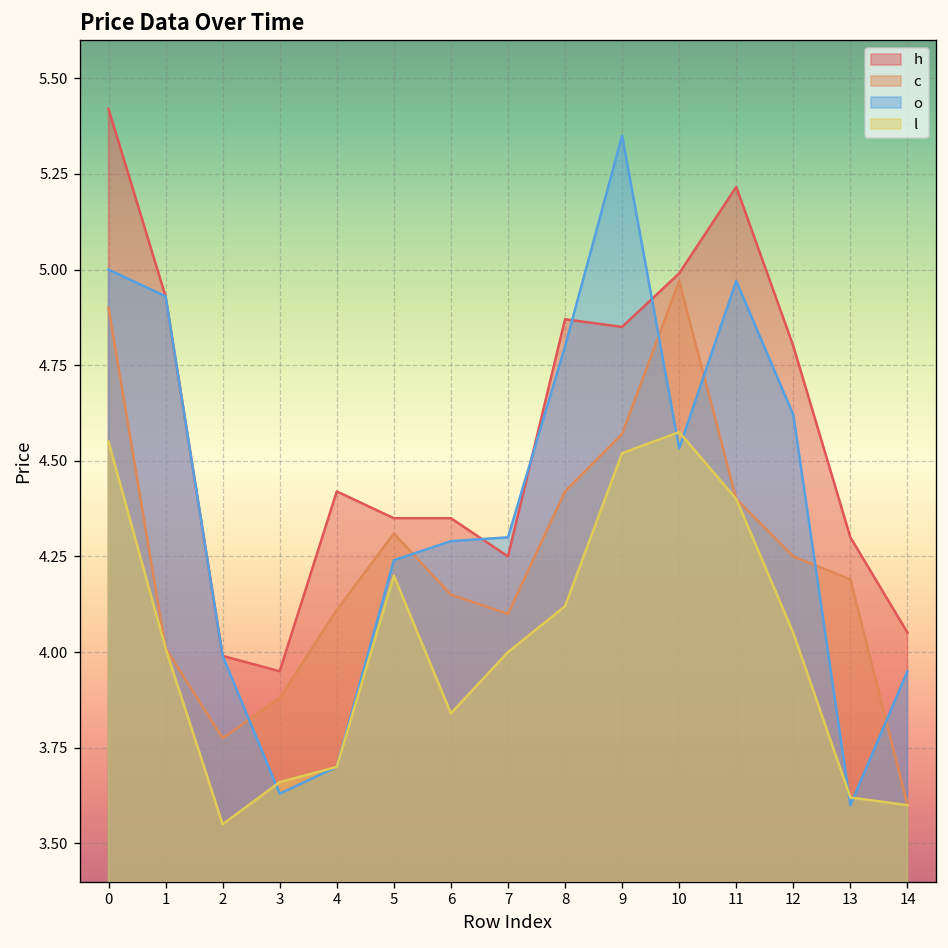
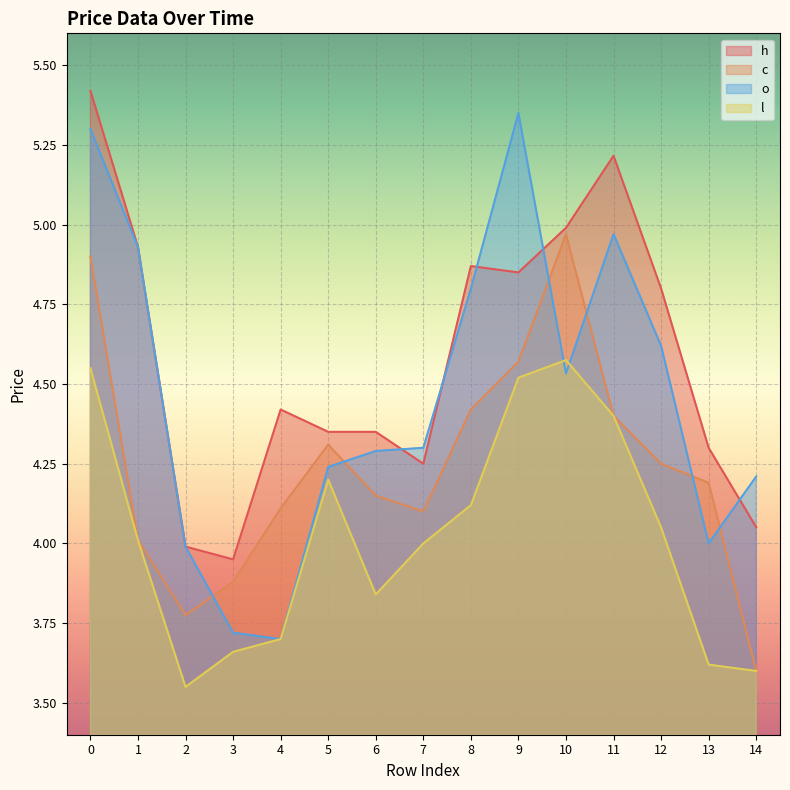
  {
    "o": {
-     "0": 5.0,
-     "3": 3.63,
+     "0": 5.3,
+     "3": 3.72,
      "5": 4.24,
      "6": 4.29,
      "7": 4.30,
      "8": 4.80,
      "9": 5.35,
      "10": 4.53,
      "11": 4.97,
      "12": 4.62,
-     "13": 3.6,
-     "14": 3.95
+     "13": 4.0,
+     "14": 4.21
    }
  }
